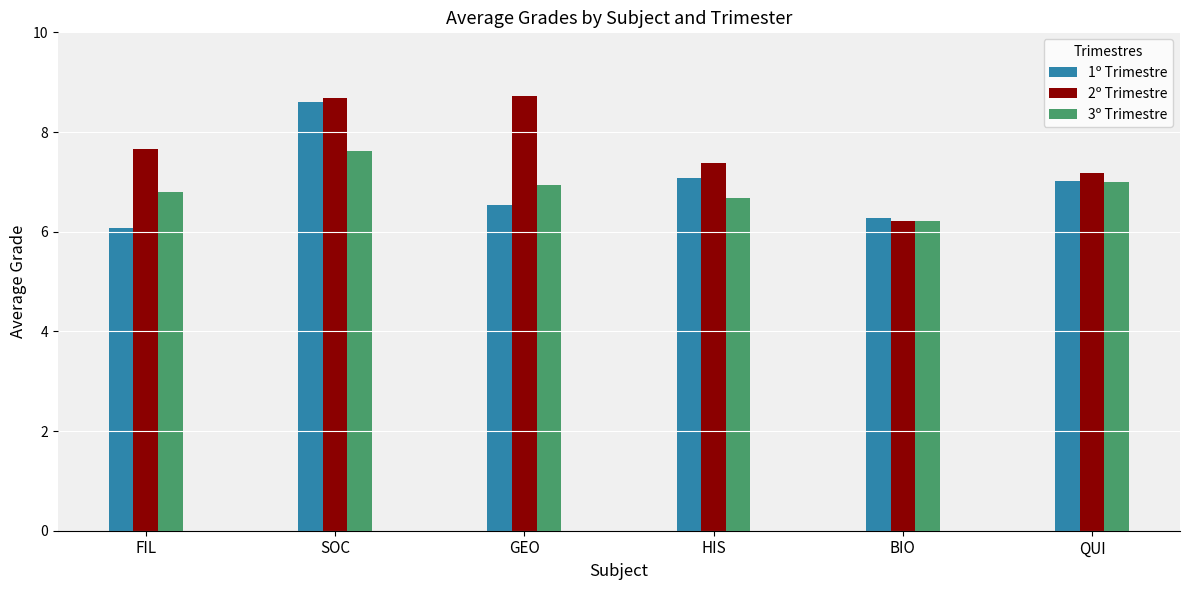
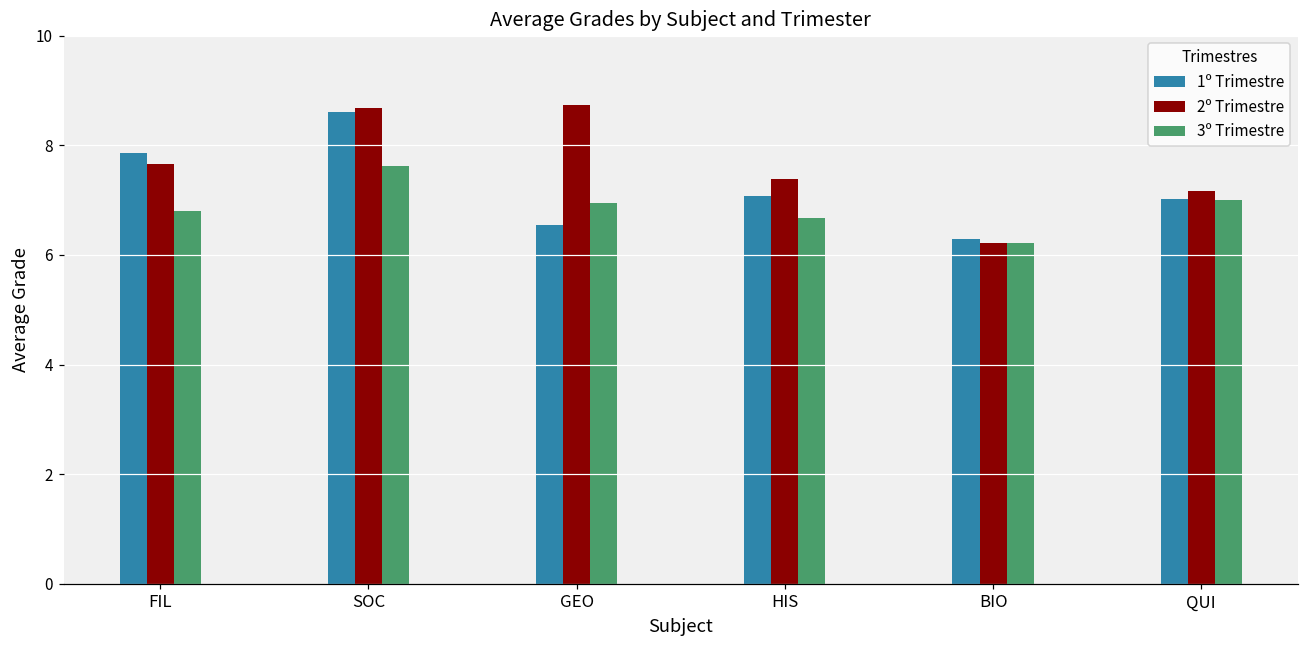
  {
    "1º Trimestre": {
-     "FIL": 6.1,
+     "FIL": 7.9,
      "SOC": 8.6,
      "GEO": 6.5,
      "HIS": 7.1,
      "BIO": 6.3,
      "QUI": 7.0
    },
    "2º Trimestre": {
      "FIL": 7.7,
      "SOC": 8.7,
      "GEO": 8.7,
      "HIS": 7.4,
      "BIO": 6.2,
      "QUI": 7.2
    },
    "3º Trimestre": {
      "FIL": 6.8,
      "SOC": 7.6,
      "GEO": 6.9,
      "HIS": 6.7,
      "BIO": 6.2,
      "QUI": 7.0
    }
  }
